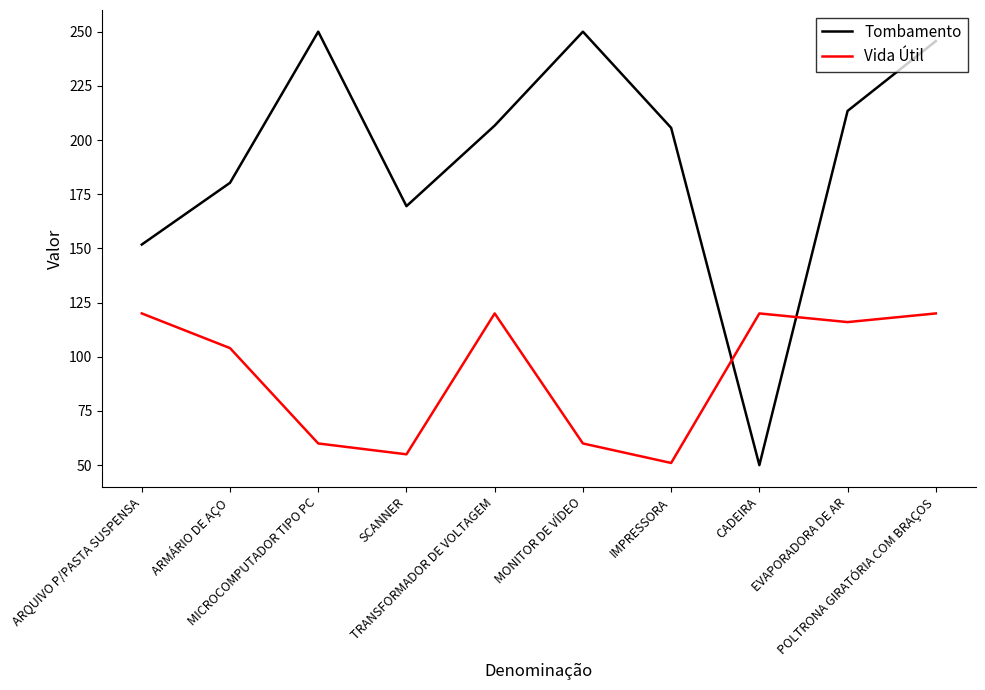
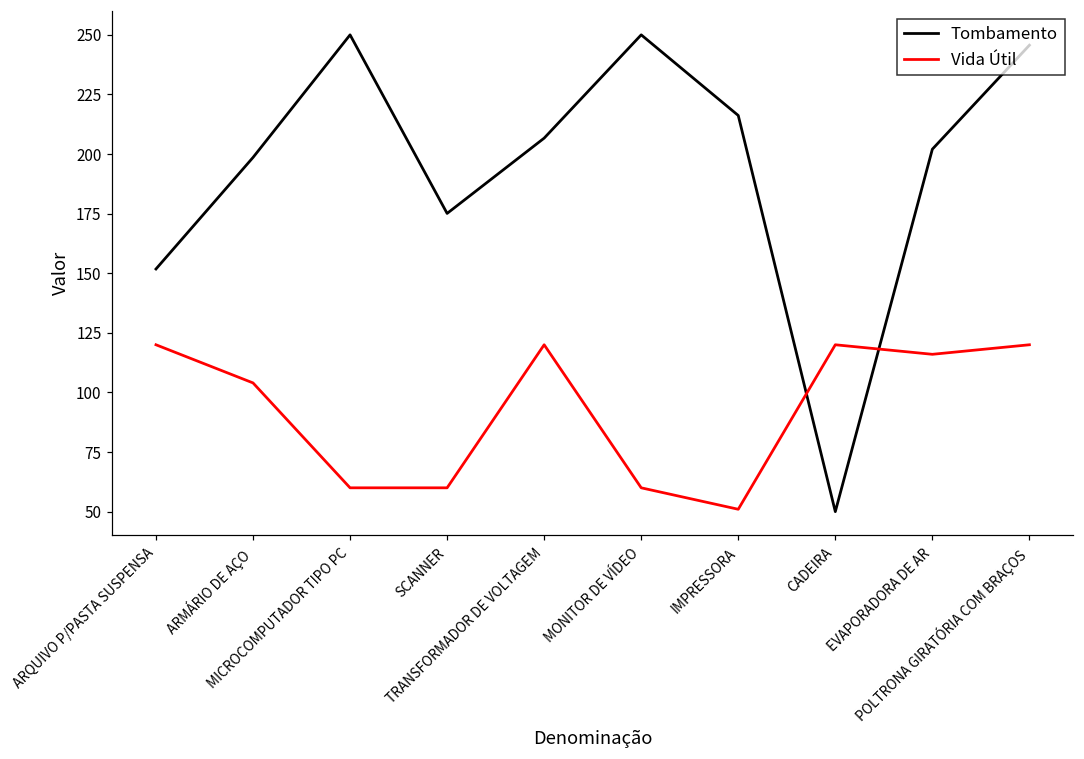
  {
    "Tombamento": {
      "ARQUIVO P/PASTA SUSPENSA": 152,
-     "ARMÁRIO DE AÇO": 180,
+     "ARMÁRIO DE AÇO": 199,
      "MICROCOMPUTADOR TIPO PC": 250,
-     "SCANNER": 169,
+     "SCANNER": 175,
      "TRANSFORMADOR DE VOLTAGEM": 207,
      "MONITOR DE VÍDEO": 250,
-     "IMPRESSORA": 206,
+     "IMPRESSORA": 216,
      "CADEIRA": 50,
-     "EVAPORADORA DE AR": 213
+     "EVAPORADORA DE AR": 202
    },
    "Vida Útil": {
      "ARQUIVO P/PASTA SUSPENSA": 120,
      "ARMÁRIO DE AÇO": 104,
      "MICROCOMPUTADOR TIPO PC": 60,
-     "SCANNER": 55,
+     "SCANNER": 60,
      "TRANSFORMADOR DE VOLTAGEM": 120,
      "MONITOR DE VÍDEO": 60,
      "IMPRESSORA": 51,
      "CADEIRA": 120,
      "EVAPORADORA DE AR": 116,
      "POLTRONA GIRATÓRIA COM BRAÇOS": 120
    }
  }
